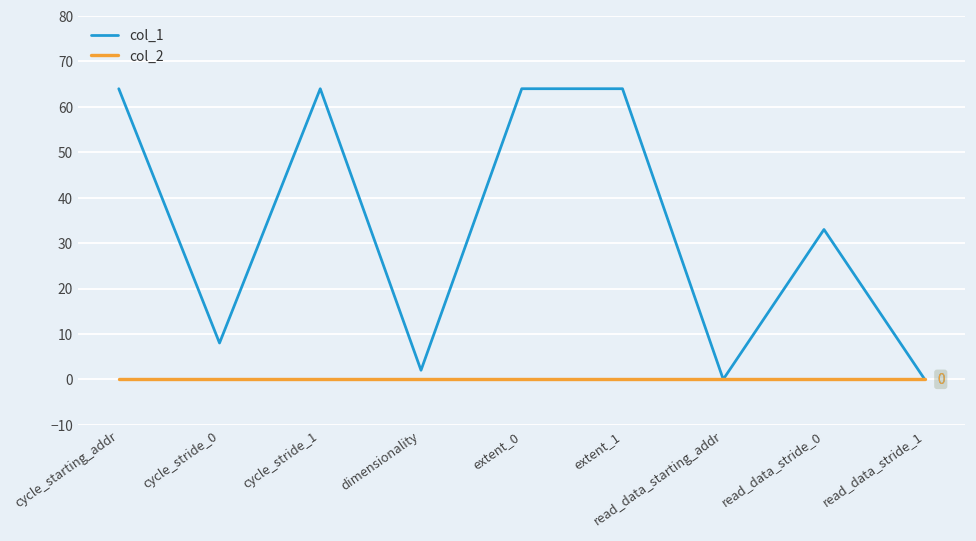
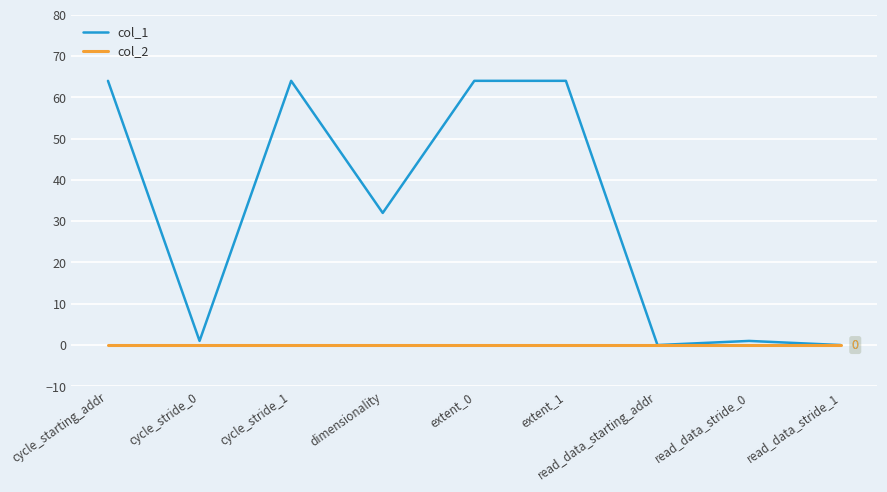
  {
    "col_1": {
      "cycle_starting_addr": 64,
-     "cycle_stride_0": 8,
+     "cycle_stride_0": 1,
      "cycle_stride_1": 64,
-     "dimensionality": 2,
+     "dimensionality": 32,
      "extent_0": 64,
      "extent_1": 64,
-     "read_data_stride_0": 33
+     "read_data_stride_0": 1
    },
    "col_2": {
      "cycle_starting_addr": 0,
      "cycle_stride_0": 0,
      "cycle_stride_1": 0,
      "dimensionality": 0,
      "extent_0": 0,
      "extent_1": 0,
      "read_data_stride_0": 0
    }
  }
